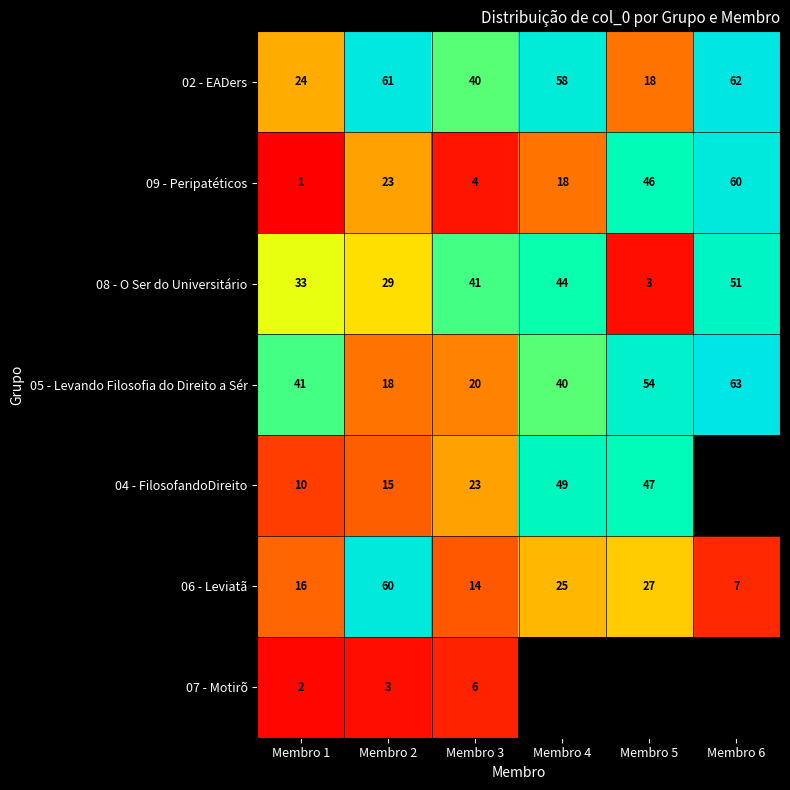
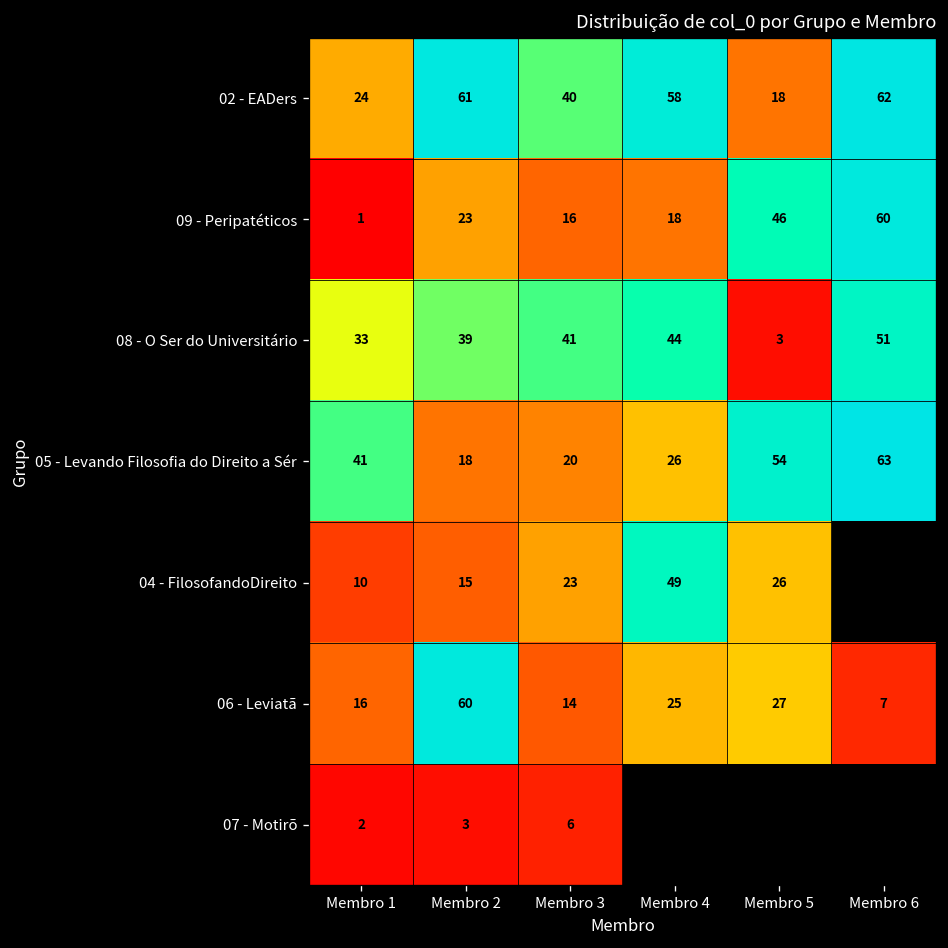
  {
    "02 - EADers": {
      "Membro 1": 24,
      "Membro 2": 61,
      "Membro 3": 40,
      "Membro 4": 58,
      "Membro 5": 18,
      "Membro 6": 62
    },
    "09 - Peripatéticos": {
      "Membro 1": 1,
      "Membro 2": 23,
-     "Membro 3": 4,
+     "Membro 3": 16,
      "Membro 4": 18,
      "Membro 5": 46,
      "Membro 6": 60
    },
    "08 - O Ser do Universitário": {
      "Membro 1": 33,
-     "Membro 2": 29,
+     "Membro 2": 39,
      "Membro 3": 41,
      "Membro 4": 44,
      "Membro 5": 3,
      "Membro 6": 51
    },
    "05 - Levando Filosofia do Direito a Sér": {
      "Membro 1": 41,
      "Membro 2": 18,
      "Membro 3": 20,
-     "Membro 4": 40,
+     "Membro 4": 26,
      "Membro 5": 54,
      "Membro 6": 63
    },
    "04 - FilosofandoDireito": {
      "Membro 1": 10,
      "Membro 2": 15,
      "Membro 3": 23,
      "Membro 4": 49,
-     "Membro 5": 47
+     "Membro 5": 26
    },
    "06 - Leviatã": {
      "Membro 1": 16,
      "Membro 2": 60,
      "Membro 3": 14,
      "Membro 4": 25,
      "Membro 5": 27,
      "Membro 6": 7
    },
    "07 - Motirõ": {
      "Membro 1": 2,
      "Membro 2": 3,
      "Membro 3": 6
    }
  }
